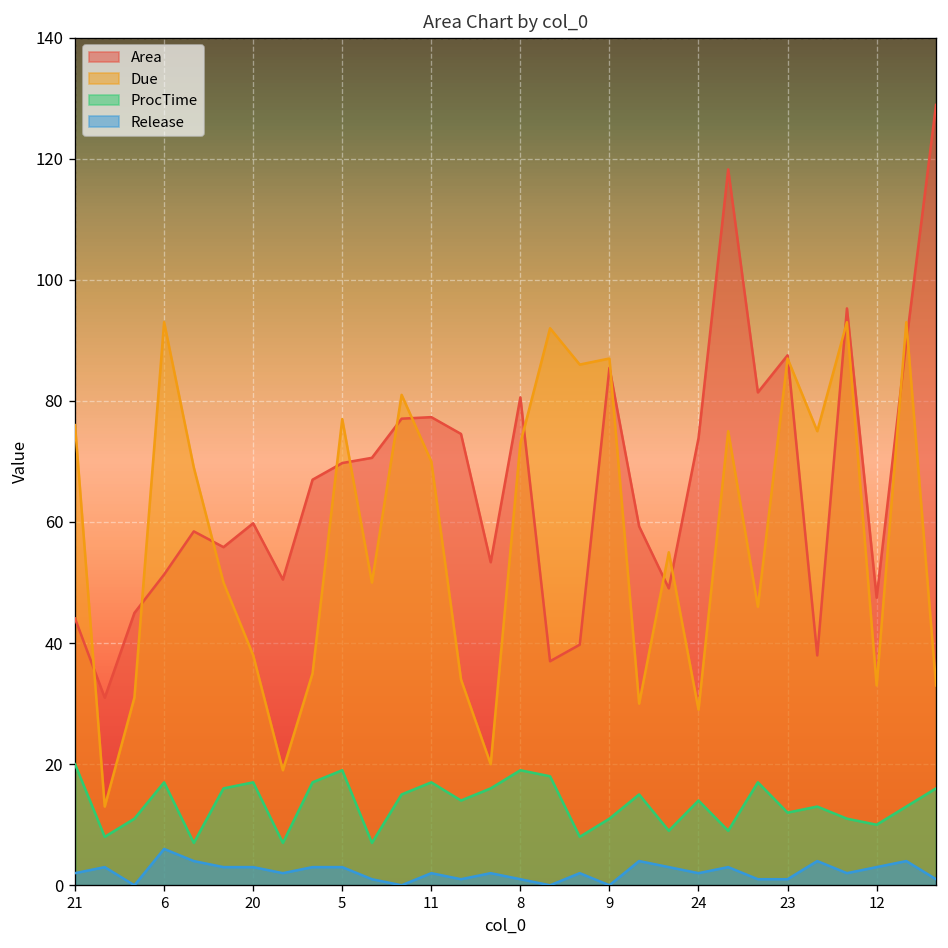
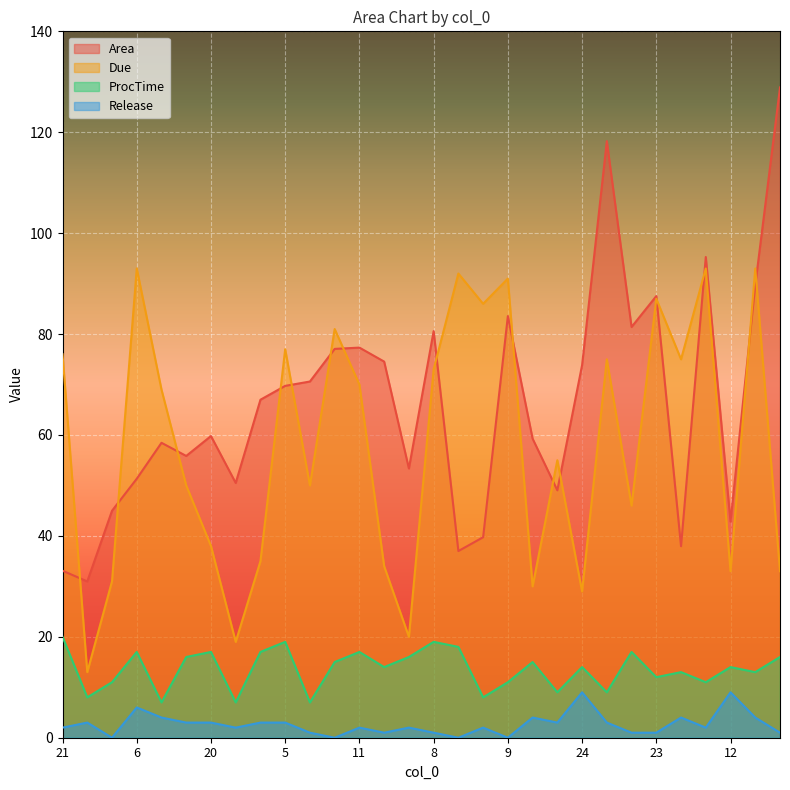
  {
    "Area": {
-     "21": 44,
+     "21": 33,
      "6": 51,
-     "9": 85,
+     "9": 84,
      "24": 74,
-     "12": 47
+     "12": 43
    },
    "Due": {
      "21": 76,
      "6": 93,
-     "9": 87,
+     "9": 91,
      "24": 29,
      "12": 33
    },
    "ProcTime": {
      "21": 20,
      "6": 17,
      "9": 11,
      "24": 14,
-     "12": 10
+     "12": 14
    },
    "Release": {
      "21": 2,
      "6": 6,
      "9": 0,
-     "24": 2,
-     "12": 3
+     "24": 9,
+     "12": 9
    }
  }
